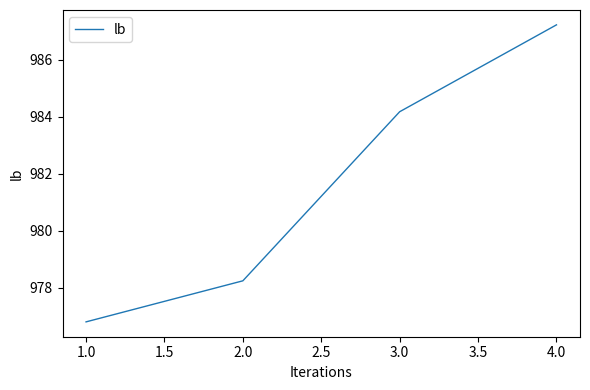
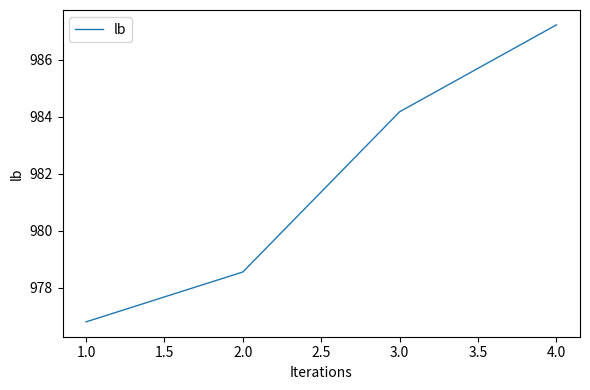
  {
    "1.0": 976.8,
-   "2.0": 978.3,
+   "2.0": 978.6,
    "3.0": 984.2,
    "4.0": 987.2
  }
